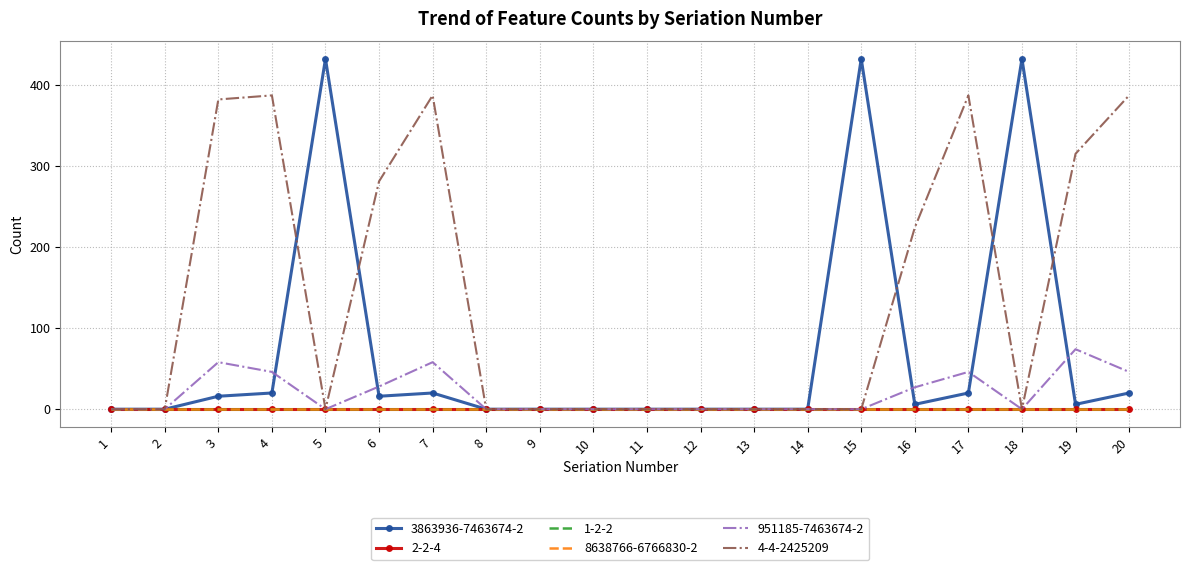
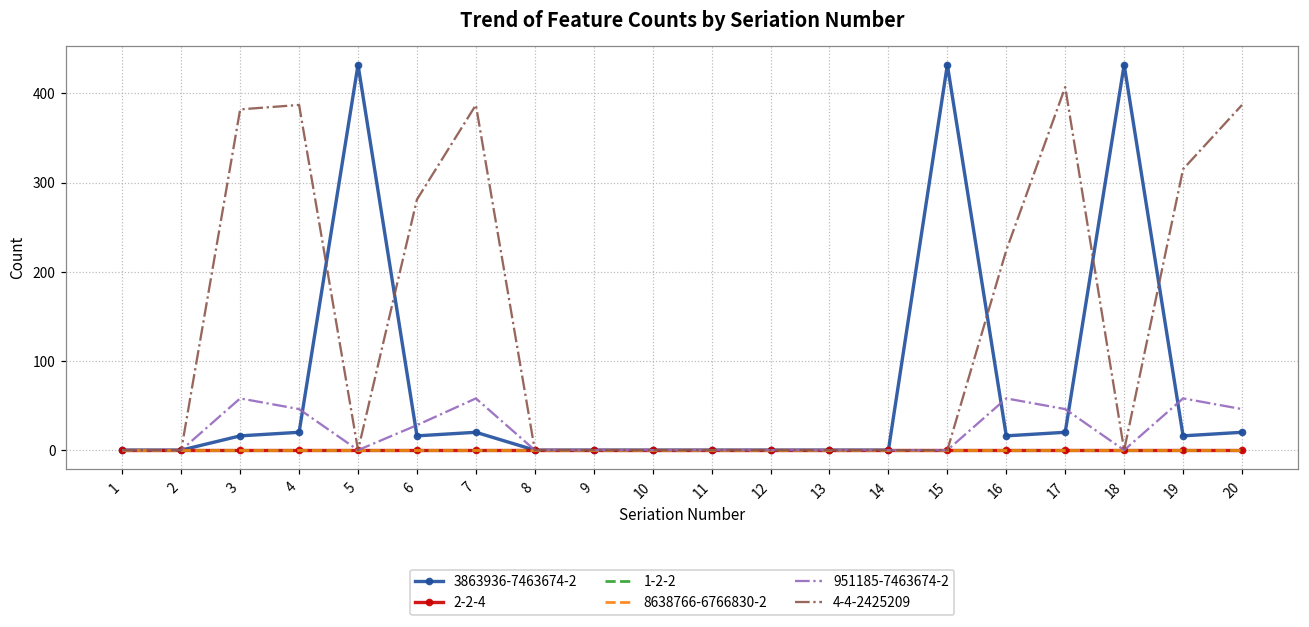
  {
    "3863936-7463674-2": {
      "3": 20,
      "4": 20,
      "5": 430,
      "6": 20,
      "7": 20,
      "15": 430,
-     "16": 10,
+     "16": 20,
      "17": 20,
      "18": 430,
-     "19": 10,
+     "19": 20,
      "20": 20
    },
    "8638766-6766830-2": {
      "3": 0,
      "4": 0,
      "6": 0,
      "7": 0,
      "16": 0,
      "17": 0,
      "19": 0,
      "20": 0
    },
    "951185-7463674-2": {
      "3": 60,
      "4": 50,
      "6": 30,
      "7": 60,
-     "16": 30,
+     "16": 60,
      "17": 50,
-     "19": 70,
+     "19": 60,
      "20": 50
    },
    "4-4-2425209": {
      "3": 380,
      "4": 390,
      "6": 280,
      "7": 390,
      "16": 220,
-     "17": 390,
+     "17": 410,
      "19": 320,
      "20": 390
    }
  }
